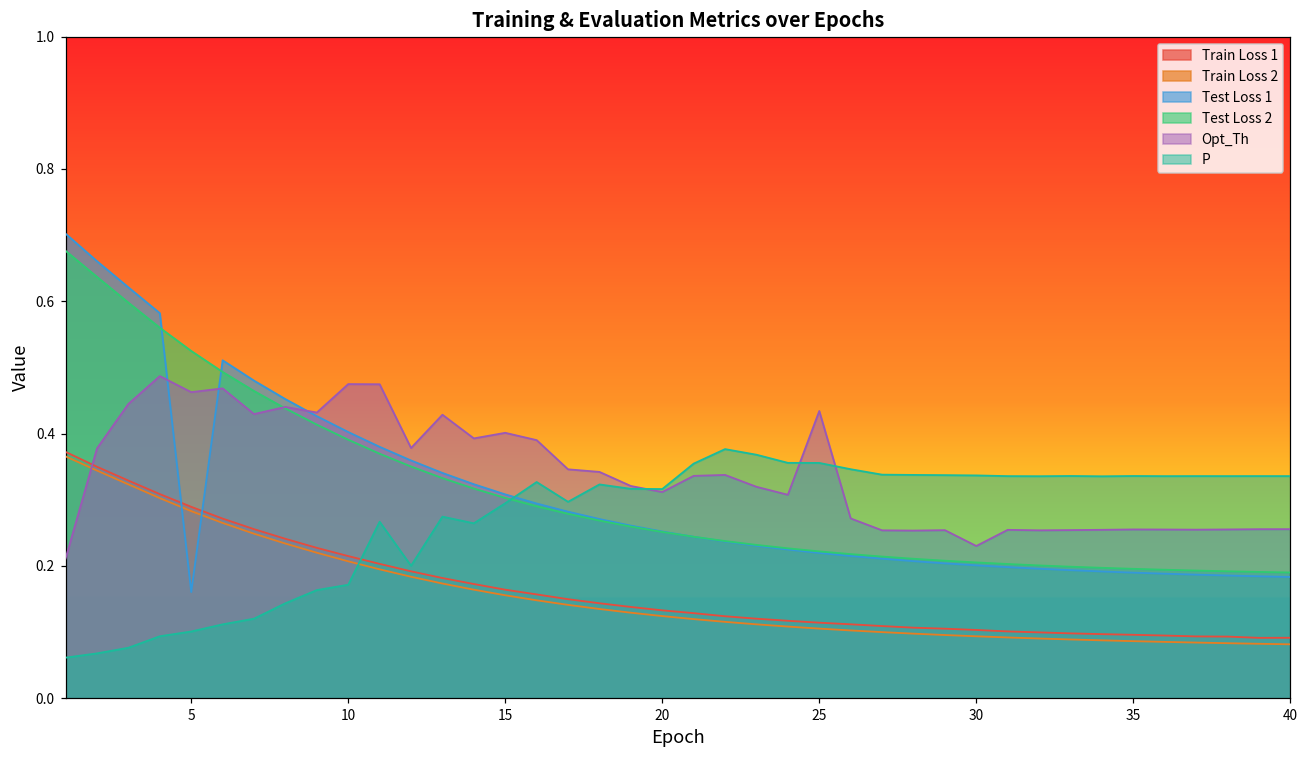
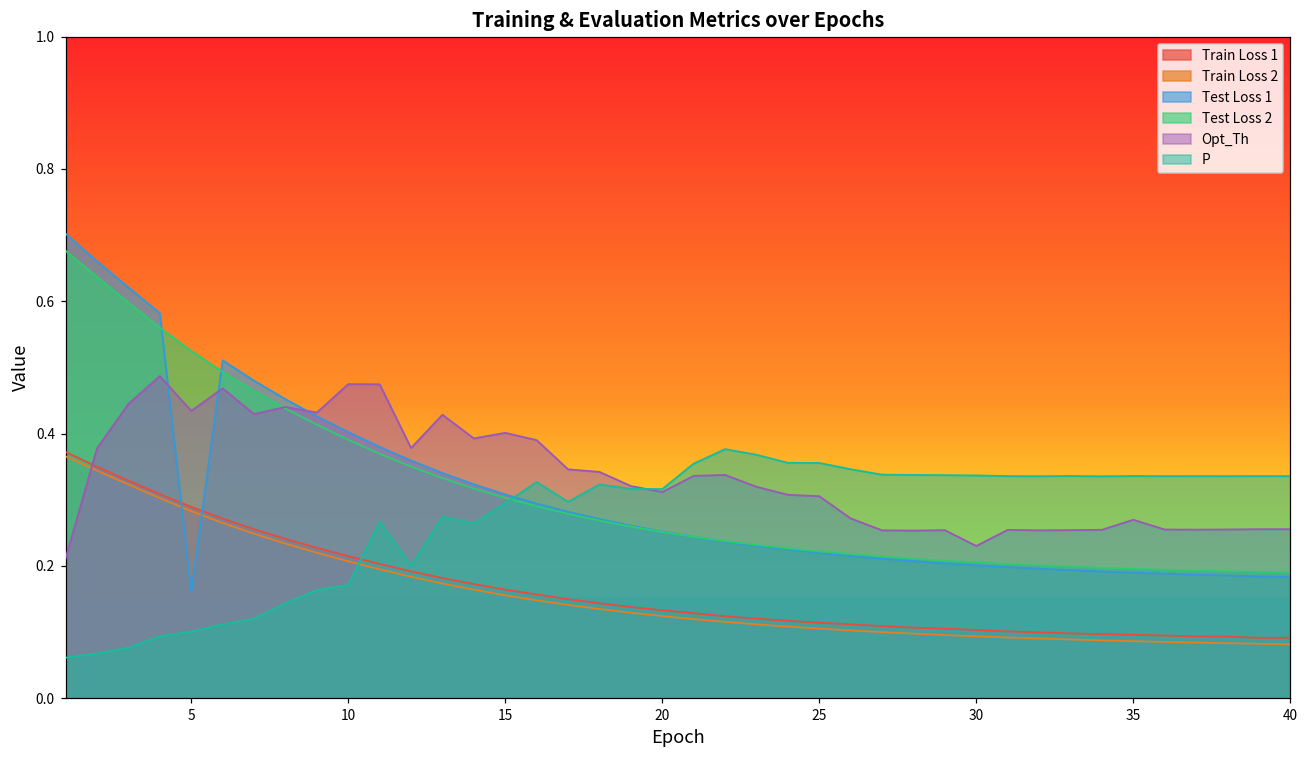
  {
    "Test Loss 1": {
      "5": 0.16,
      "10": 0.40,
      "15": 0.31,
      "30": 0.20,
      "35": 0.19,
      "40": 0.18
    },
    "Opt_Th": {
-     "5": 0.46,
+     "5": 0.43,
      "10": 0.47,
      "15": 0.40,
      "20": 0.31,
-     "25": 0.43,
+     "25": 0.31,
      "30": 0.23,
-     "35": 0.26,
+     "35": 0.27,
      "40": 0.26
    }
  }
